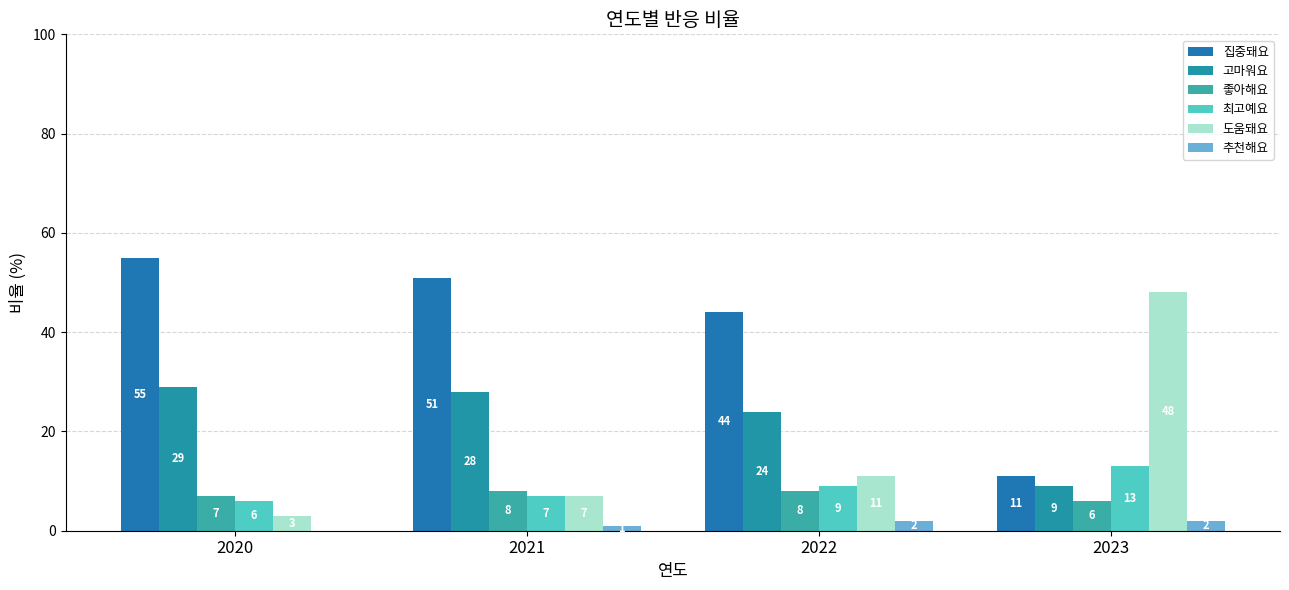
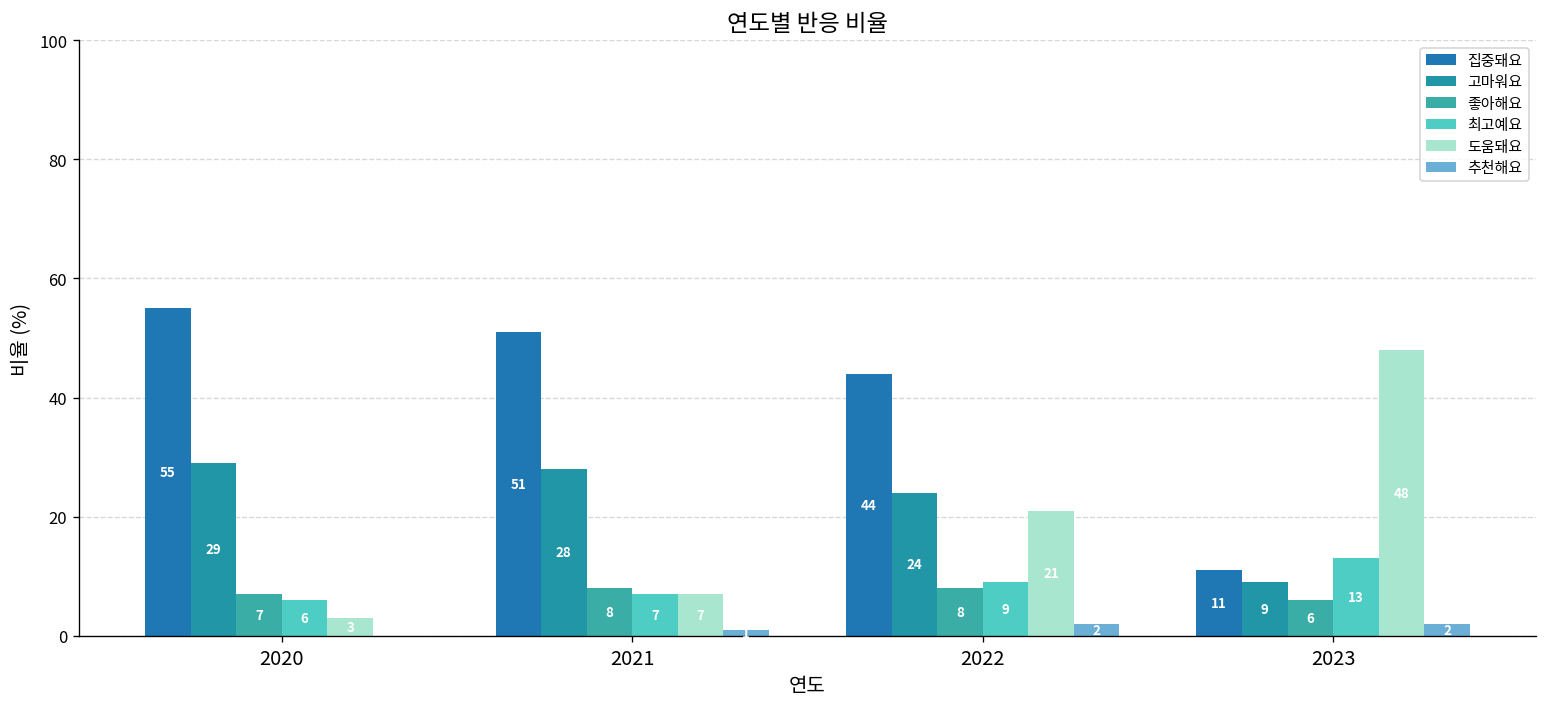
  {
    "도움돼요": {
      "2020": 3,
      "2021": 7,
-     "2022": 11,
+     "2022": 21,
      "2023": 48
    }
  }
